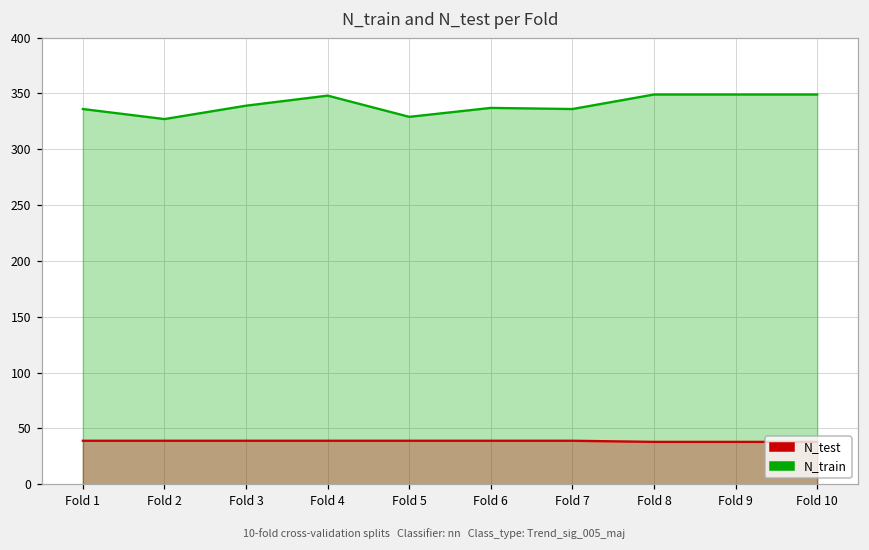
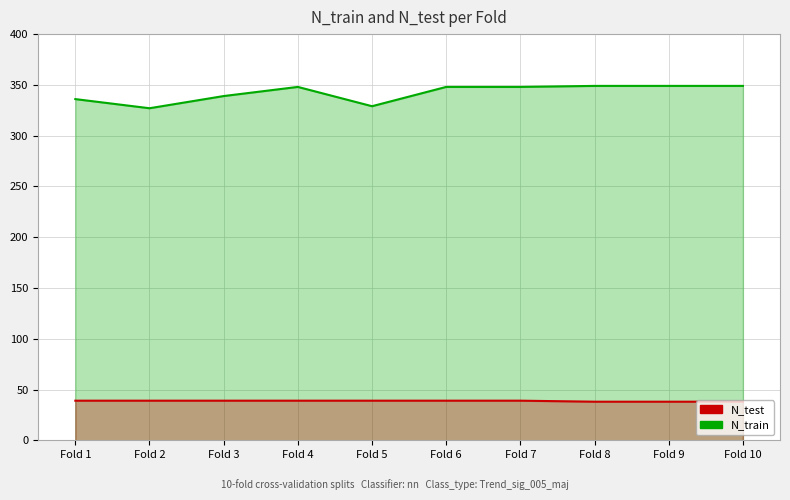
  {
    "N_train": {
      "Fold 1": 336,
      "Fold 2": 327,
      "Fold 3": 339,
      "Fold 4": 348,
      "Fold 5": 329,
-     "Fold 6": 337,
-     "Fold 7": 336,
+     "Fold 6": 348,
+     "Fold 7": 348,
      "Fold 8": 349,
      "Fold 9": 349,
      "Fold 10": 349
    },
    "N_test": {
      "Fold 1": 39,
      "Fold 2": 39,
      "Fold 3": 39,
      "Fold 4": 39,
      "Fold 5": 39,
      "Fold 6": 39,
      "Fold 7": 39,
      "Fold 8": 38,
      "Fold 9": 38
    }
  }
